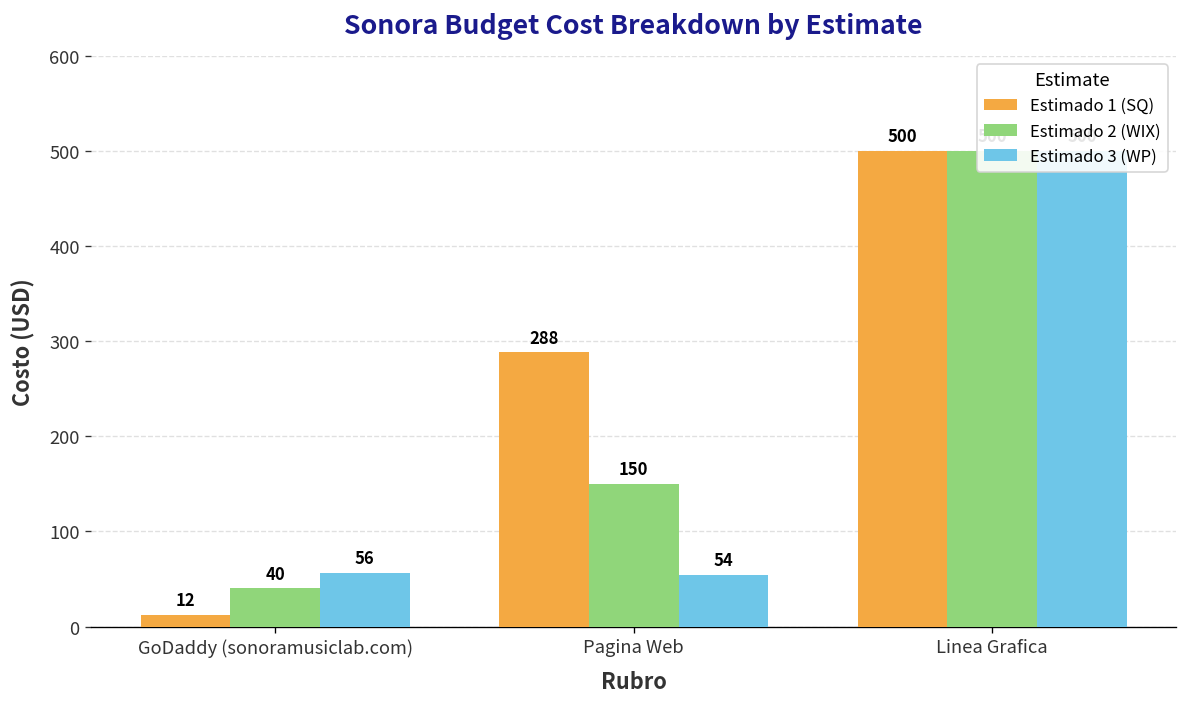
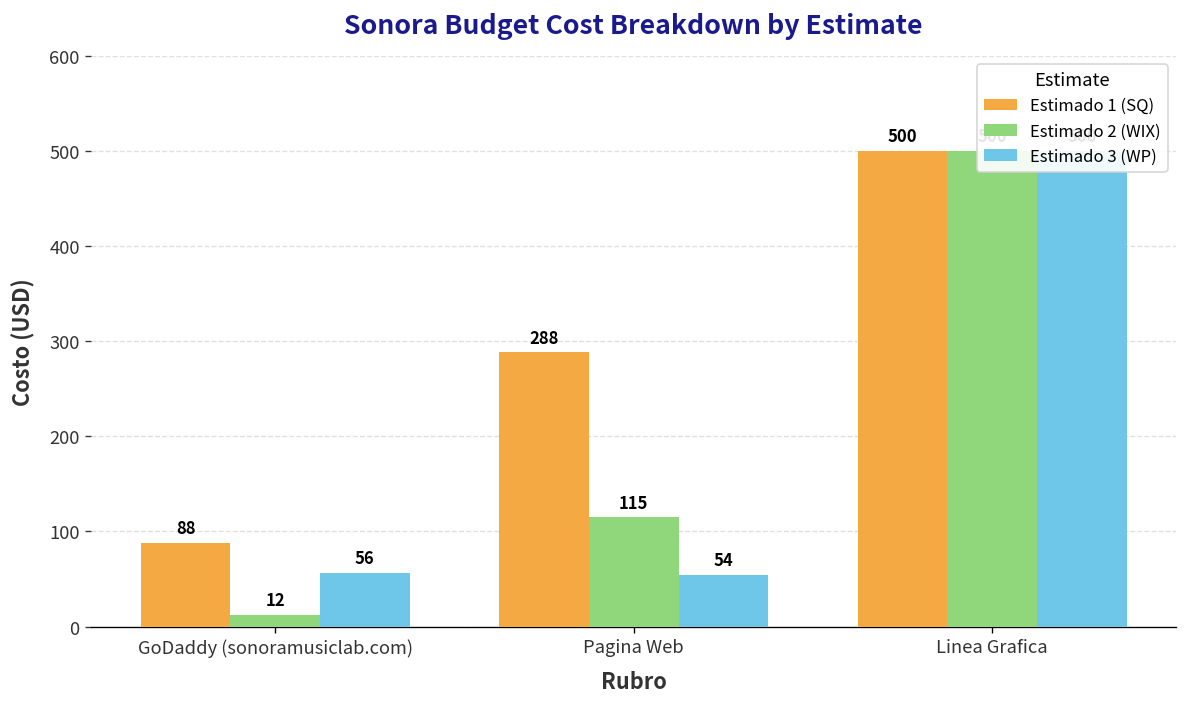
  {
    "Estimado 1 (SQ)": {
-     "GoDaddy (sonoramusiclab.com)": 12,
+     "GoDaddy (sonoramusiclab.com)": 88,
      "Pagina Web": 288,
      "Linea Grafica": 500
    },
    "Estimado 2 (WIX)": {
-     "GoDaddy (sonoramusiclab.com)": 40,
-     "Pagina Web": 150
+     "GoDaddy (sonoramusiclab.com)": 12,
+     "Pagina Web": 115
    },
    "Estimado 3 (WP)": {
      "GoDaddy (sonoramusiclab.com)": 56,
      "Pagina Web": 54
    }
  }
